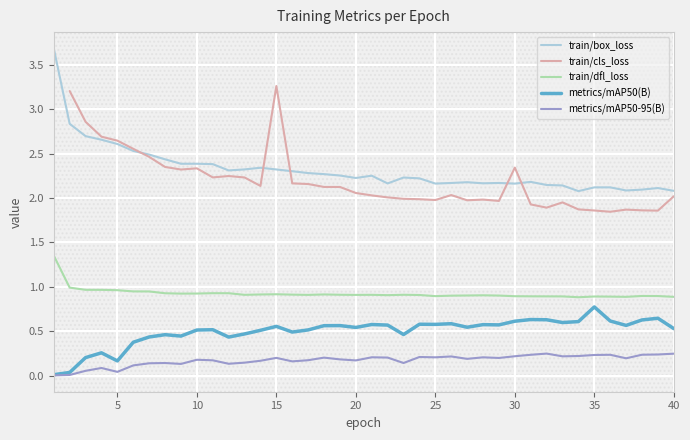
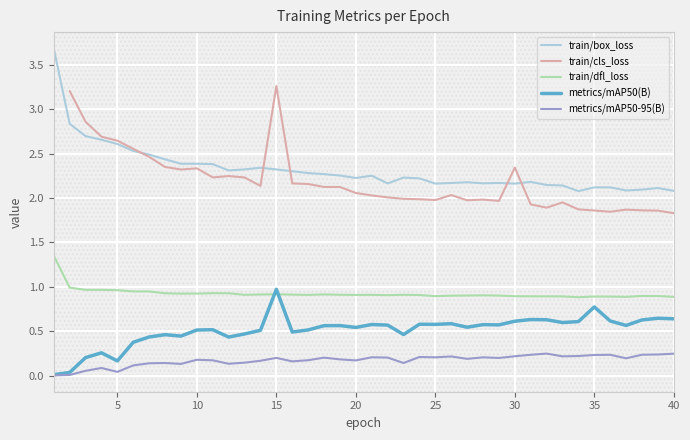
  {
    "train/cls_loss": {
      "5": 2.6,
      "10": 2.3,
      "15": 3.3,
      "20": 2.1,
      "25": 2.0,
      "30": 2.3,
      "35": 1.9,
-     "40": 2.0
+     "40": 1.8
    },
    "metrics/mAP50(B)": {
      "5": 0.2,
      "10": 0.5,
-     "15": 0.6,
+     "15": 1.0,
      "20": 0.5,
      "25": 0.6,
      "30": 0.6,
      "35": 0.8,
-     "40": 0.5
+     "40": 0.6
    }
  }
